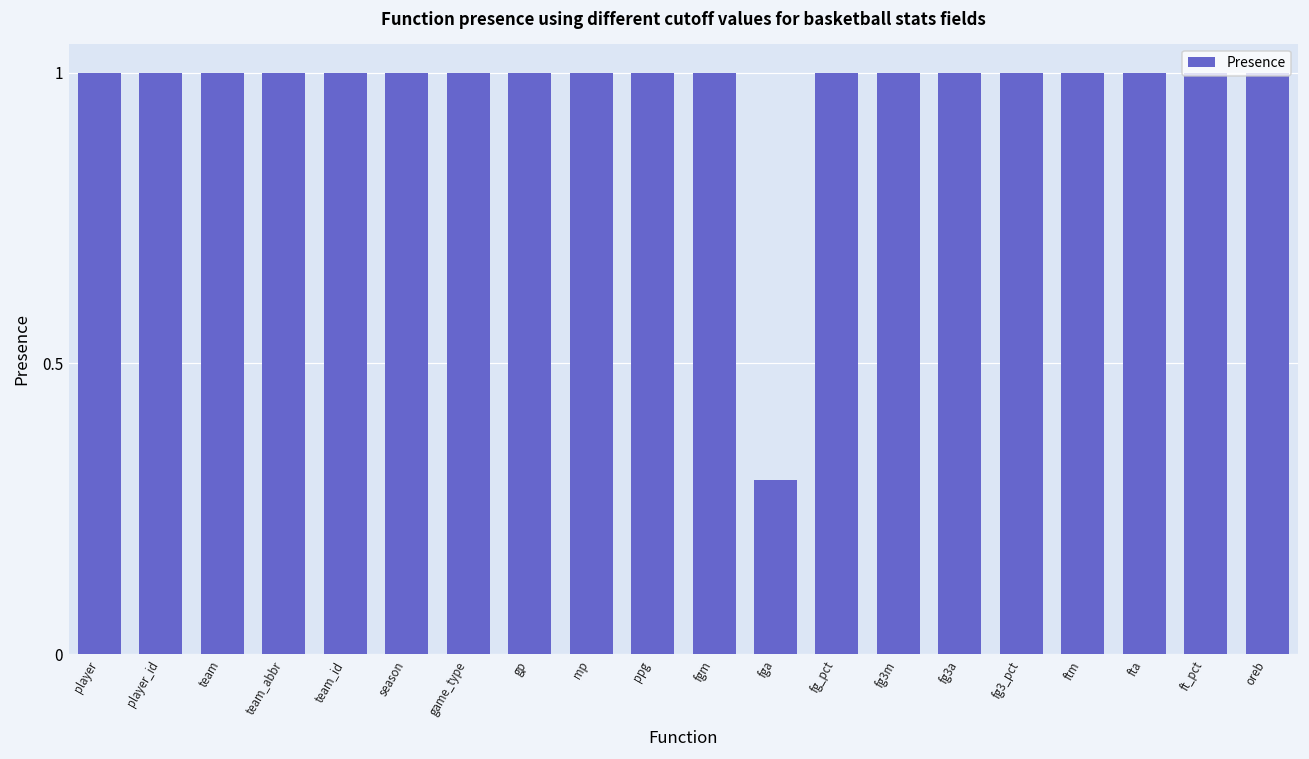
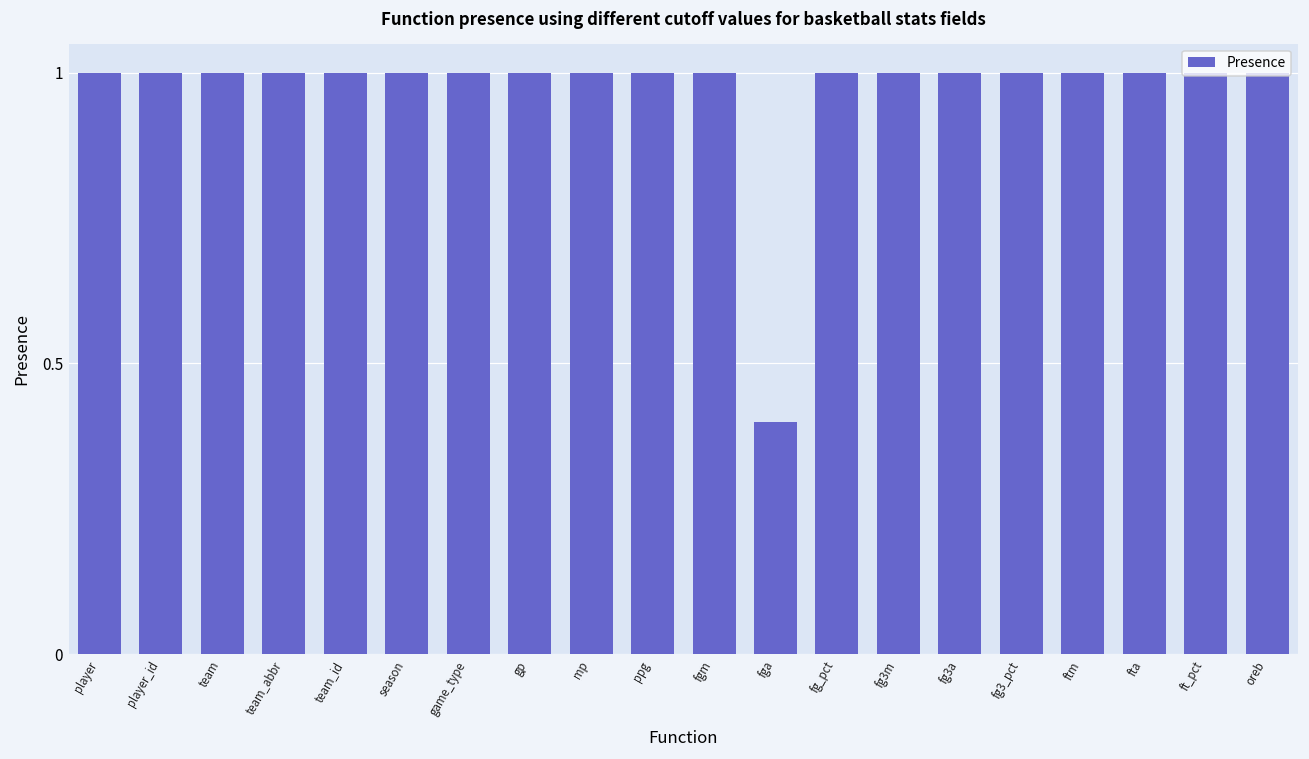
  {
    "player": 1.0,
    "player_id": 1.0,
    "team": 1.0,
    "team_abbr": 1.0,
    "team_id": 1.0,
    "season": 1.0,
    "game_type": 1.0,
    "gp": 1.0,
    "mp": 1.0,
    "ppg": 1.0,
    "fgm": 1.0,
-   "fga": 0.3,
+   "fga": 0.4,
    "fg_pct": 1.0,
    "fg3m": 1.0,
    "fg3a": 1.0,
    "fg3_pct": 1.0,
    "ftm": 1.0,
    "fta": 1.0
  }
